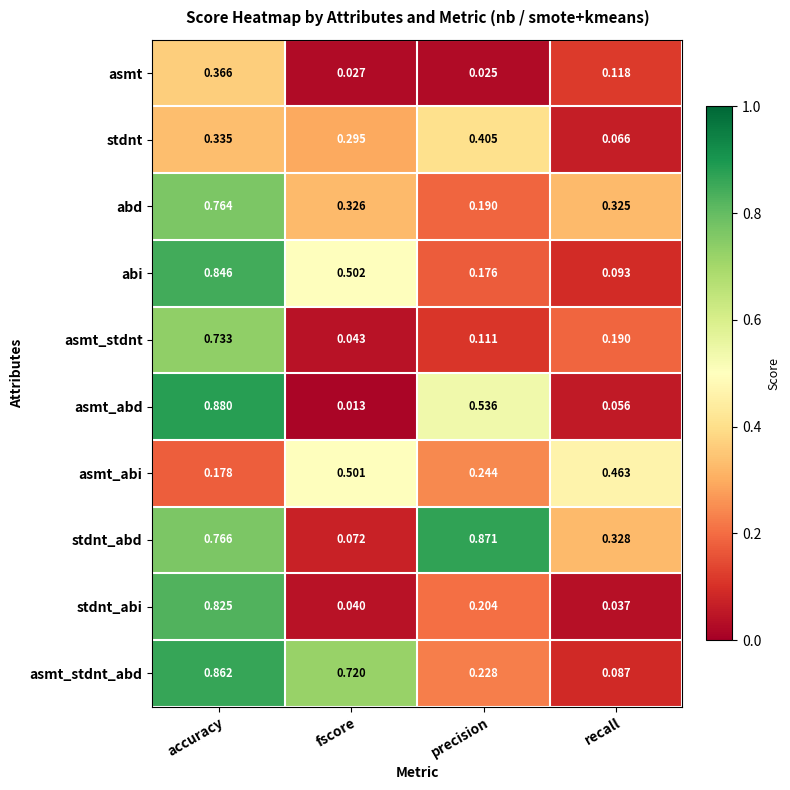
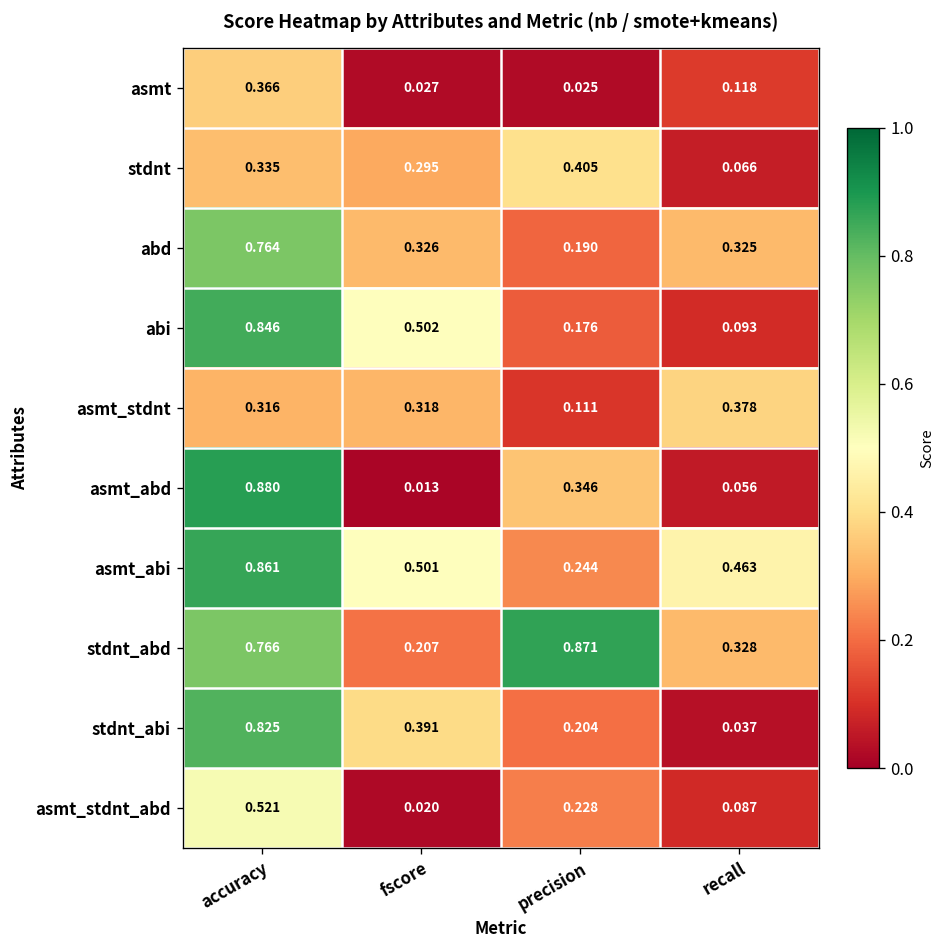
  {
    "asmt": {
      "accuracy": 0.366,
      "fscore": 0.027,
      "precision": 0.025,
      "recall": 0.118
    },
    "stdnt": {
      "accuracy": 0.335,
      "fscore": 0.295,
      "precision": 0.405,
      "recall": 0.066
    },
    "abd": {
      "accuracy": 0.764,
      "fscore": 0.326,
      "precision": 0.190,
      "recall": 0.325
    },
    "abi": {
      "accuracy": 0.846,
      "fscore": 0.502,
      "precision": 0.176,
      "recall": 0.093
    },
    "asmt_stdnt": {
-     "accuracy": 0.733,
-     "fscore": 0.043,
+     "accuracy": 0.316,
+     "fscore": 0.318,
      "precision": 0.111,
-     "recall": 0.190
+     "recall": 0.378
    },
    "asmt_abd": {
      "accuracy": 0.880,
      "fscore": 0.013,
-     "precision": 0.536,
+     "precision": 0.346,
      "recall": 0.056
    },
    "asmt_abi": {
-     "accuracy": 0.178,
+     "accuracy": 0.861,
      "fscore": 0.501,
      "precision": 0.244,
      "recall": 0.463
    },
    "stdnt_abd": {
      "accuracy": 0.766,
-     "fscore": 0.072,
+     "fscore": 0.207,
      "precision": 0.871,
      "recall": 0.328
    },
    "stdnt_abi": {
      "accuracy": 0.825,
-     "fscore": 0.040,
+     "fscore": 0.391,
      "precision": 0.204,
      "recall": 0.037
    },
    "asmt_stdnt_abd": {
-     "accuracy": 0.862,
-     "fscore": 0.720,
+     "accuracy": 0.521,
+     "fscore": 0.020,
      "precision": 0.228,
      "recall": 0.087
    }
  }
